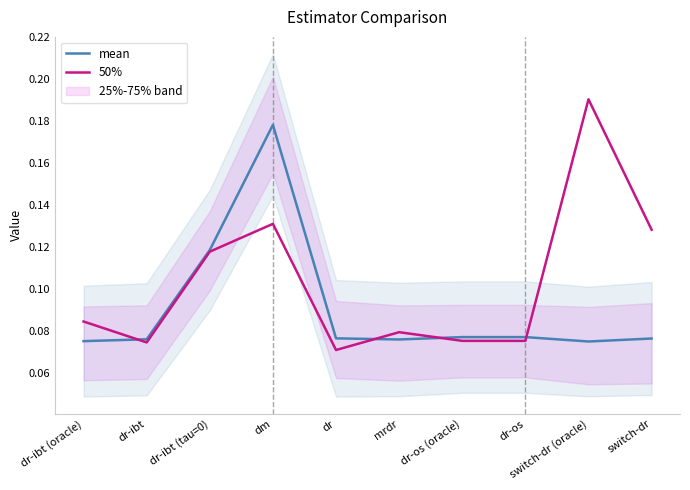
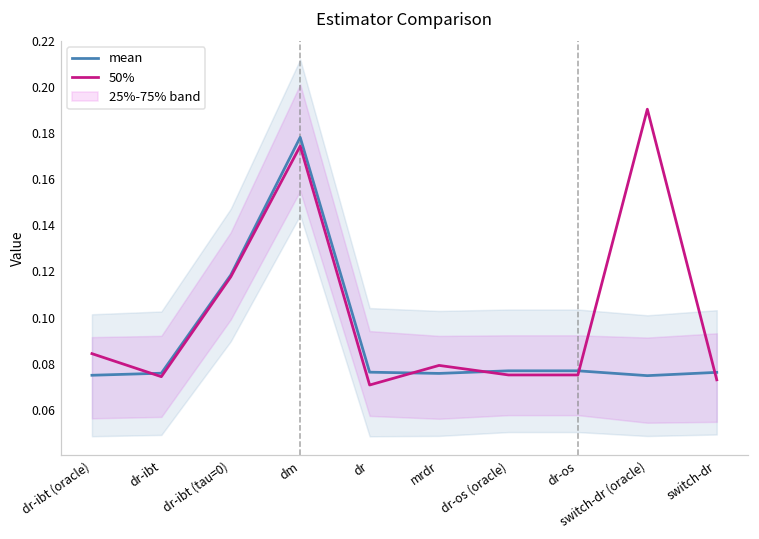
  {
    "50%": {
      "dr-ibt (oracle)": 0.084,
      "dr-ibt": 0.074,
-     "dm": 0.131,
+     "dm": 0.174,
      "dr": 0.071,
      "mrdr": 0.079,
      "dr-os (oracle)": 0.075,
      "dr-os": 0.075,
      "switch-dr (oracle)": 0.190,
-     "switch-dr": 0.128
+     "switch-dr": 0.073
    }
  }
